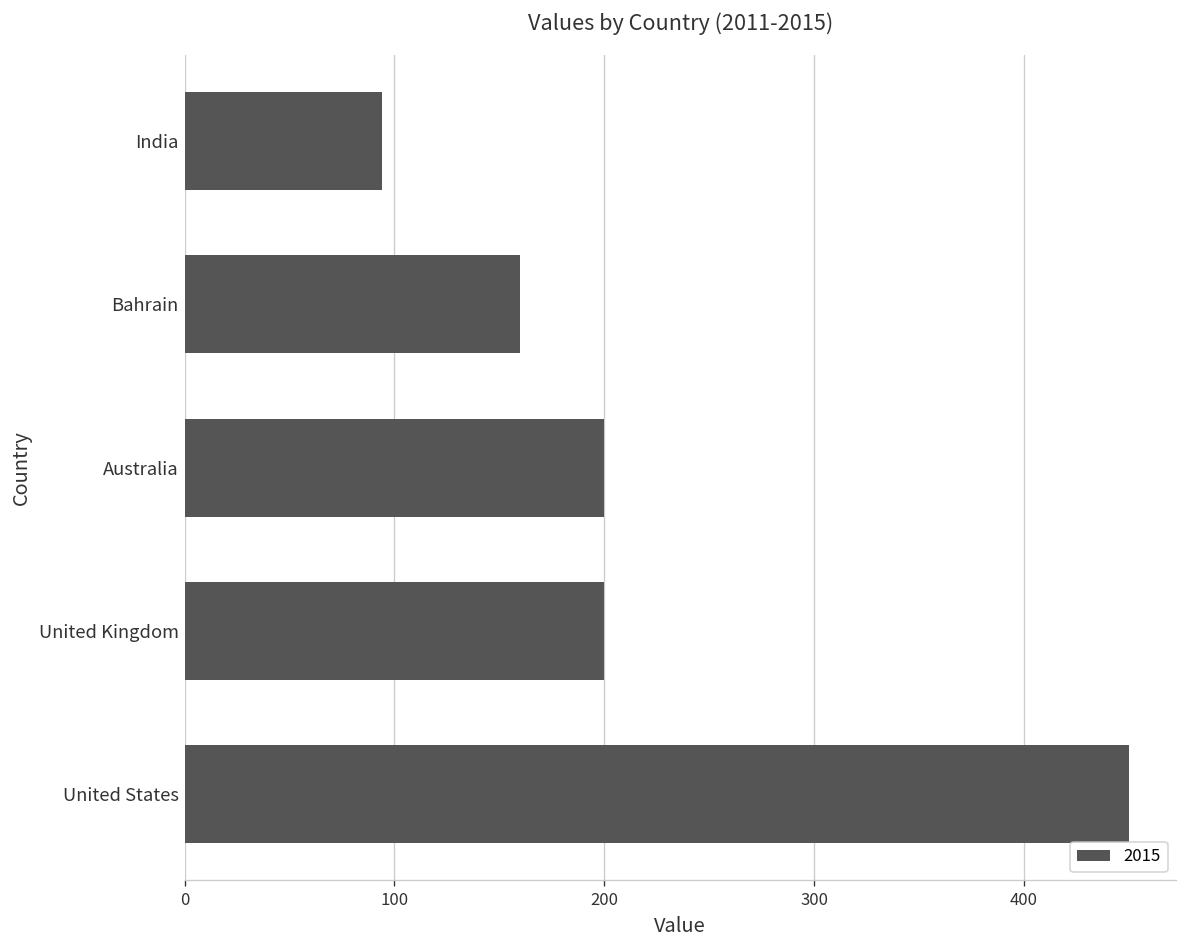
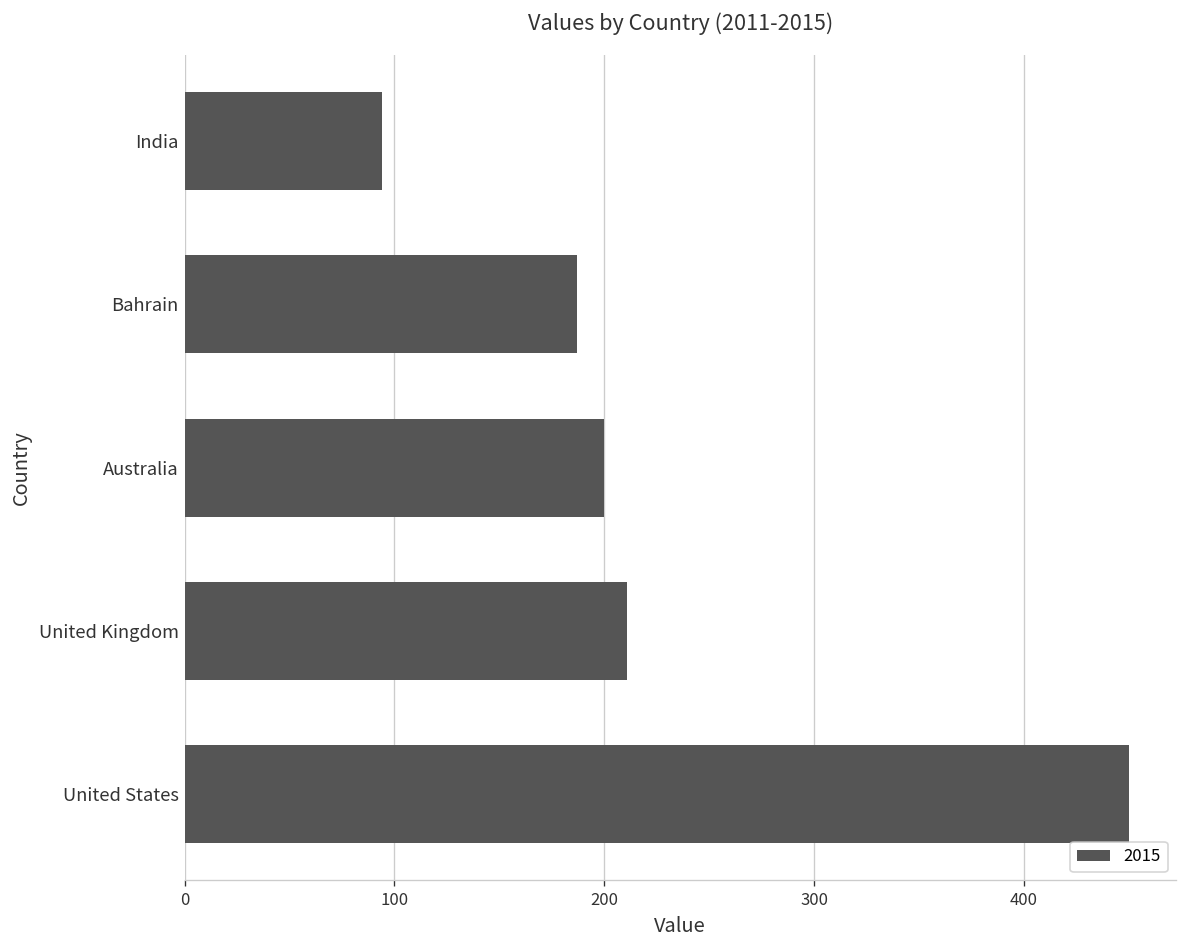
  {
    "India": 94,
-   "Bahrain": 160,
+   "Bahrain": 187,
    "Australia": 200,
-   "United Kingdom": 200,
+   "United Kingdom": 211,
    "United States": 450
  }
